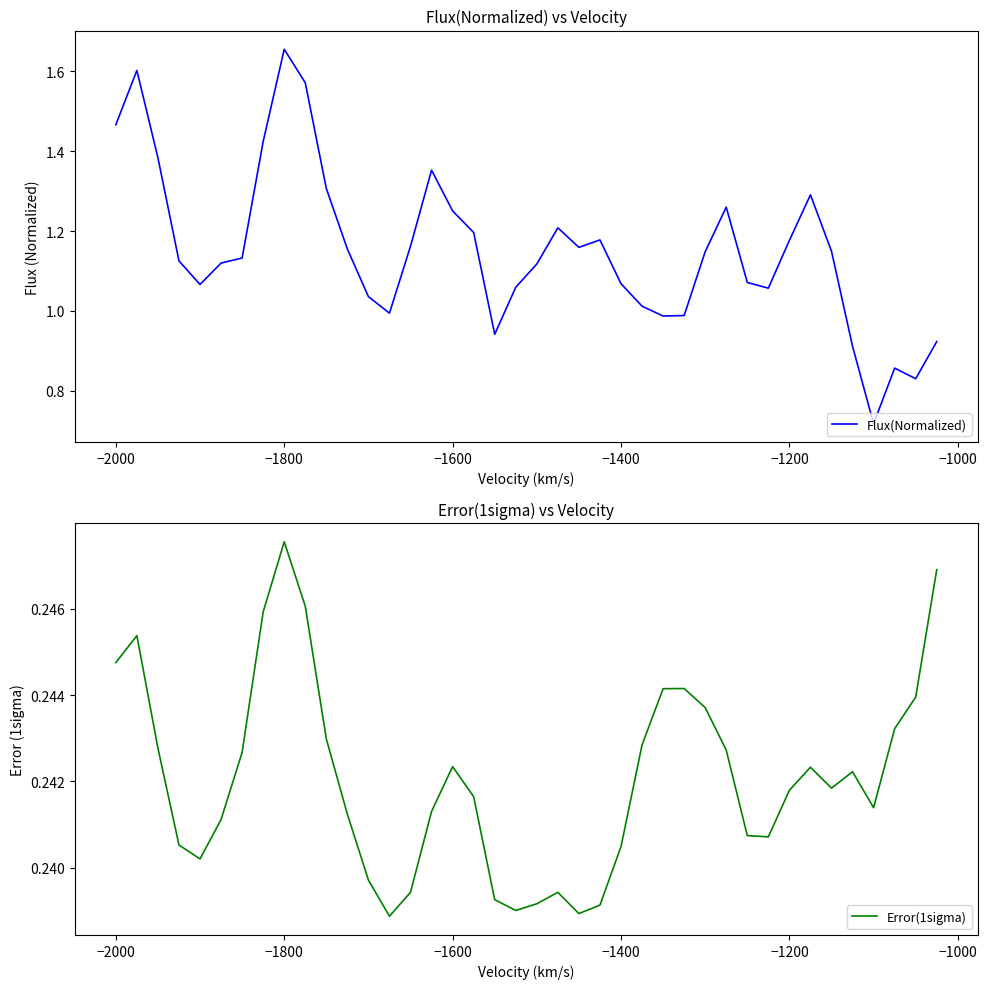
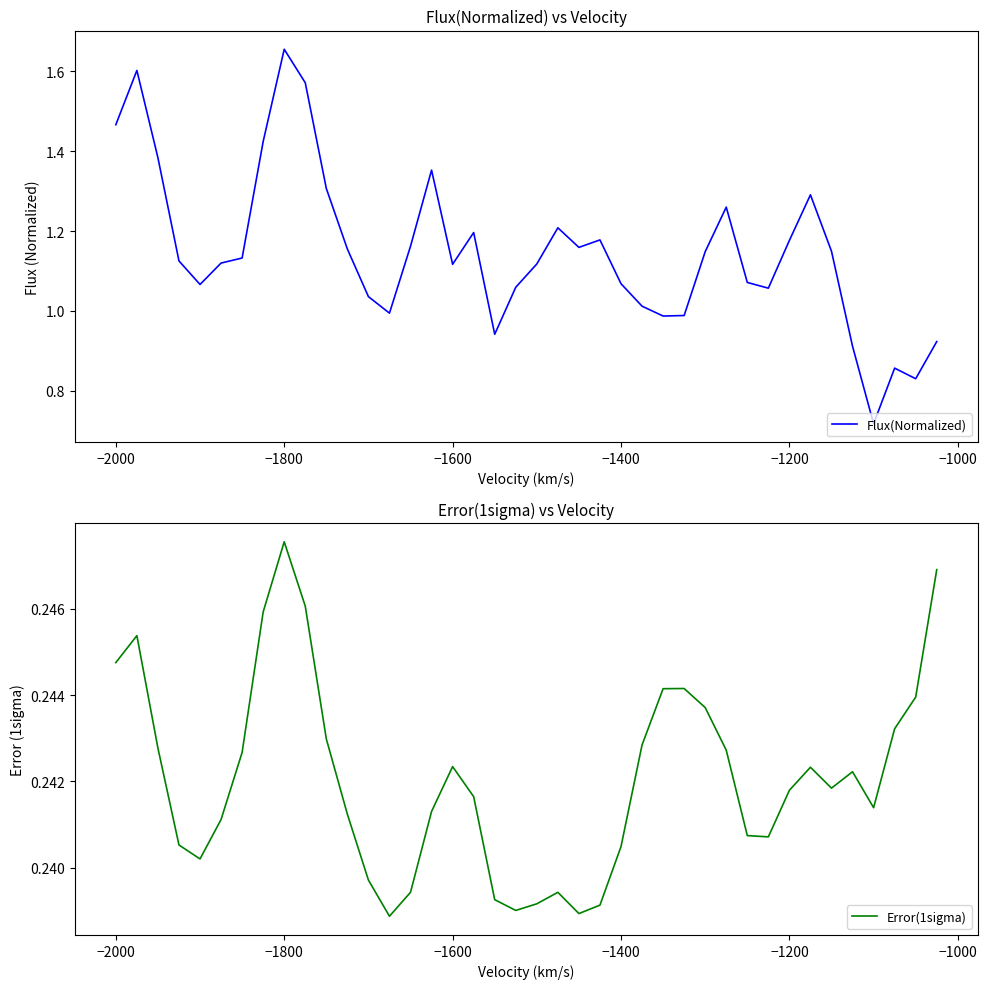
  {
    "Flux(Normalized) vs Velocity": {
      "−2000": 1.47,
      "−1800": 1.65,
-     "−1600": 1.25,
+     "−1600": 1.12,
      "−1400": 1.07,
      "−1200": 1.18
    },
    "Error(1sigma) vs Velocity": {
      "−2000": 0.2448,
      "−1800": 0.2476,
      "−1600": 0.2423,
      "−1400": 0.2405,
      "−1200": 0.2418
    }
  }
